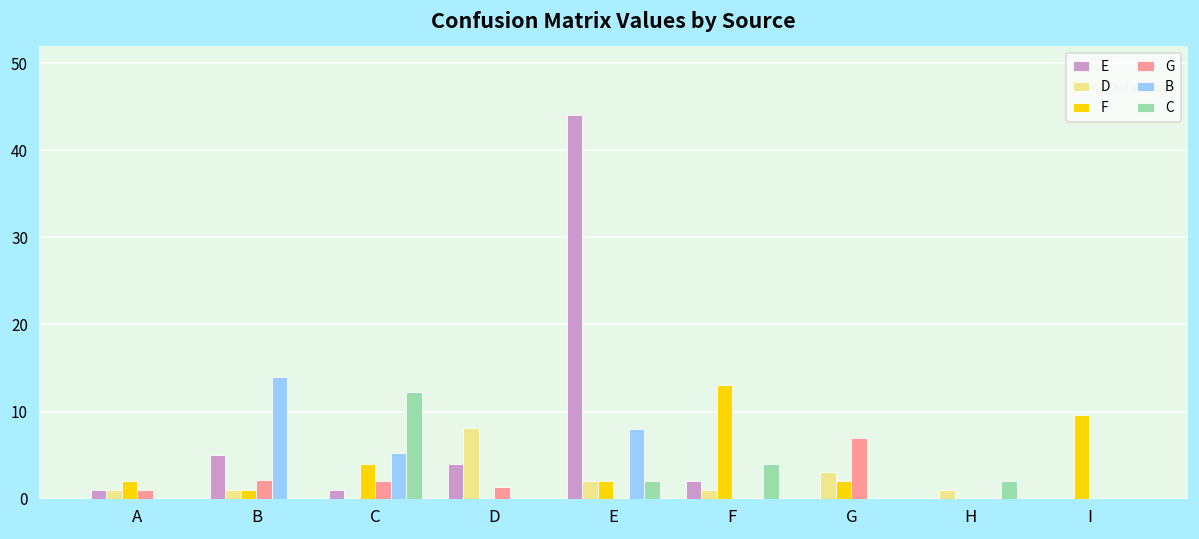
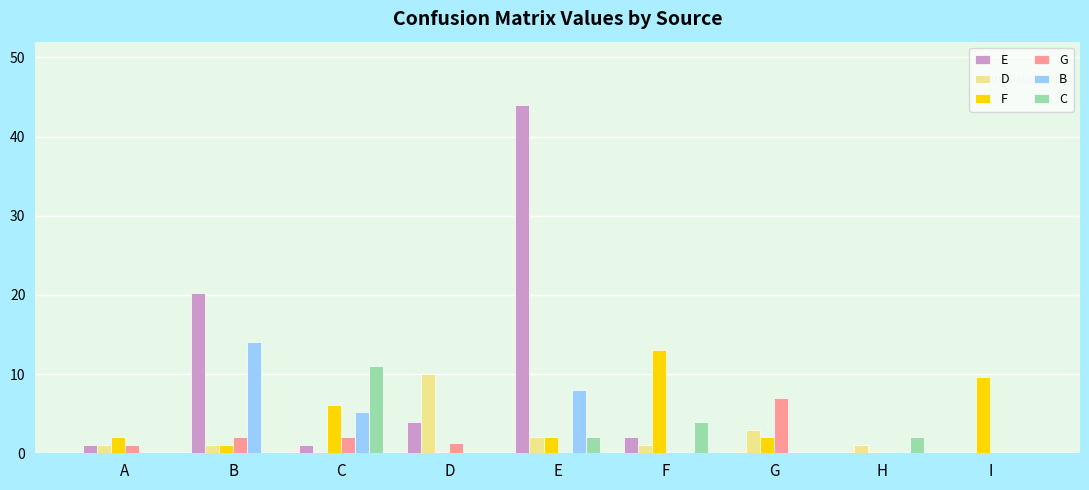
  {
    "E": {
      "A": 1,
-     "B": 5,
+     "B": 20,
      "C": 1,
      "D": 4,
      "E": 44,
      "F": 2,
      "G": 0,
      "H": 0,
      "I": 0
    },
    "D": {
      "A": 1,
      "B": 1,
      "C": 0,
-     "D": 8,
+     "D": 10,
      "E": 2,
      "F": 1,
      "G": 3,
      "H": 1,
      "I": 0
    },
    "F": {
      "A": 2,
      "B": 1,
-     "C": 4,
+     "C": 6,
      "D": 0,
      "E": 2,
      "F": 13,
      "G": 2,
      "H": 0,
      "I": 10
    },
    "G": {
      "A": 1,
      "B": 2,
      "C": 2,
      "D": 1,
      "E": 0,
      "F": 0,
      "G": 7,
      "H": 0,
      "I": 0
    },
    "B": {
      "A": 0,
      "B": 14,
      "C": 5,
      "D": 0,
      "E": 8,
      "F": 0,
      "G": 0,
      "H": 0,
      "I": 0
    },
    "C": {
      "A": 0,
      "B": 0,
-     "C": 12,
+     "C": 11,
      "D": 0,
      "E": 2,
      "F": 4,
      "G": 0,
      "H": 2,
      "I": 0
    }
  }
